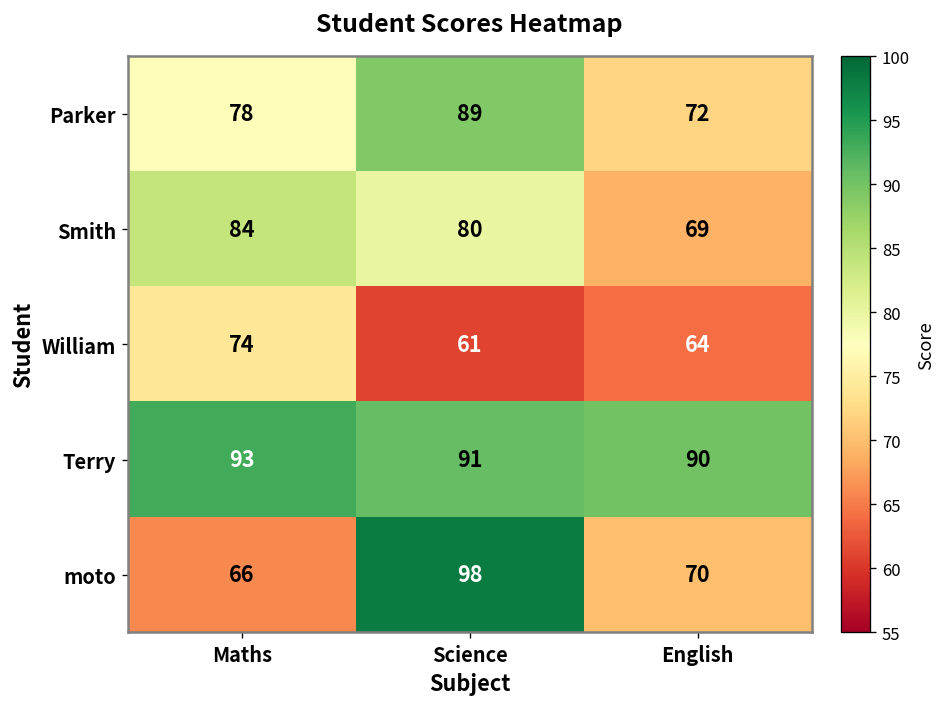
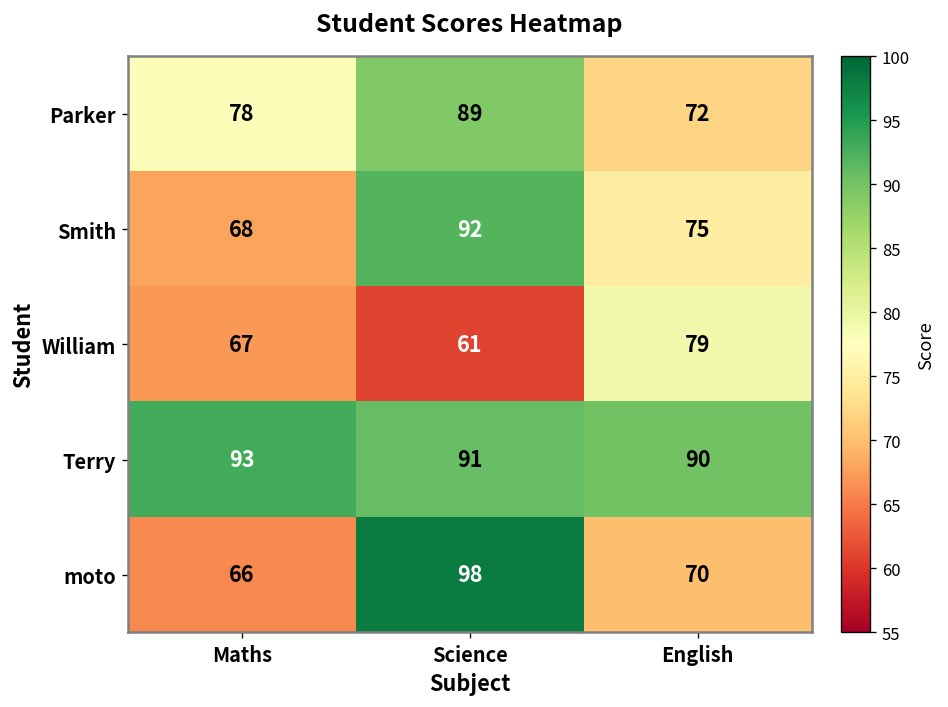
  {
    "Parker": {
      "Maths": 78,
      "Science": 89,
      "English": 72
    },
    "Smith": {
-     "Maths": 84,
-     "Science": 80,
-     "English": 69
+     "Maths": 68,
+     "Science": 92,
+     "English": 75
    },
    "William": {
-     "Maths": 74,
+     "Maths": 67,
      "Science": 61,
-     "English": 64
+     "English": 79
    },
    "Terry": {
      "Maths": 93,
      "Science": 91,
      "English": 90
    },
    "moto": {
      "Maths": 66,
      "Science": 98,
      "English": 70
    }
  }
